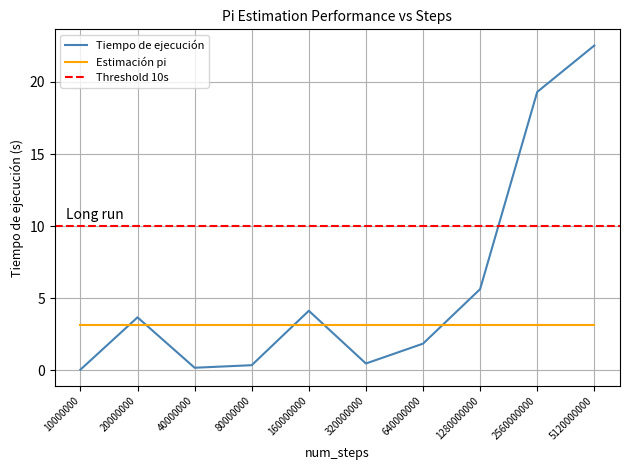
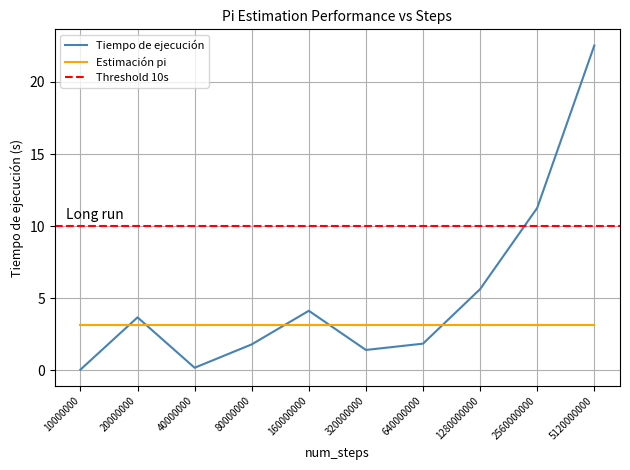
  {
    "Tiempo de ejecución": {
      "10000000": 0.0,
      "20000000": 3.7,
      "40000000": 0.2,
-     "80000000": 0.4,
+     "80000000": 1.8,
      "160000000": 4.1,
-     "320000000": 0.5,
+     "320000000": 1.4,
      "640000000": 1.8,
      "1280000000": 5.6,
-     "2560000000": 19.3,
+     "2560000000": 11.3,
      "5120000000": 22.5
    },
    "Estimación pi": {
      "10000000": 3.1,
      "20000000": 3.1,
      "40000000": 3.1,
      "80000000": 3.1,
      "160000000": 3.1,
      "320000000": 3.1,
      "640000000": 3.1,
      "1280000000": 3.1,
      "2560000000": 3.1,
      "5120000000": 3.1
    }
  }
